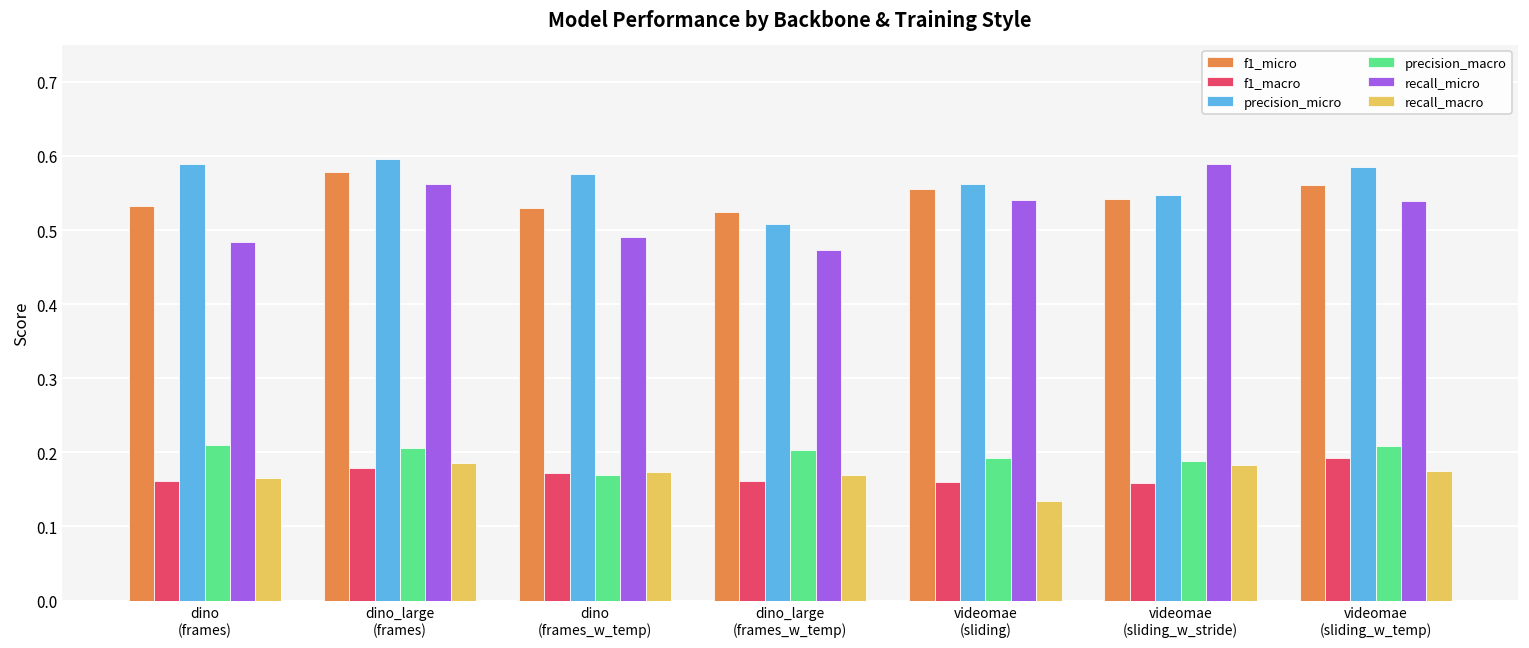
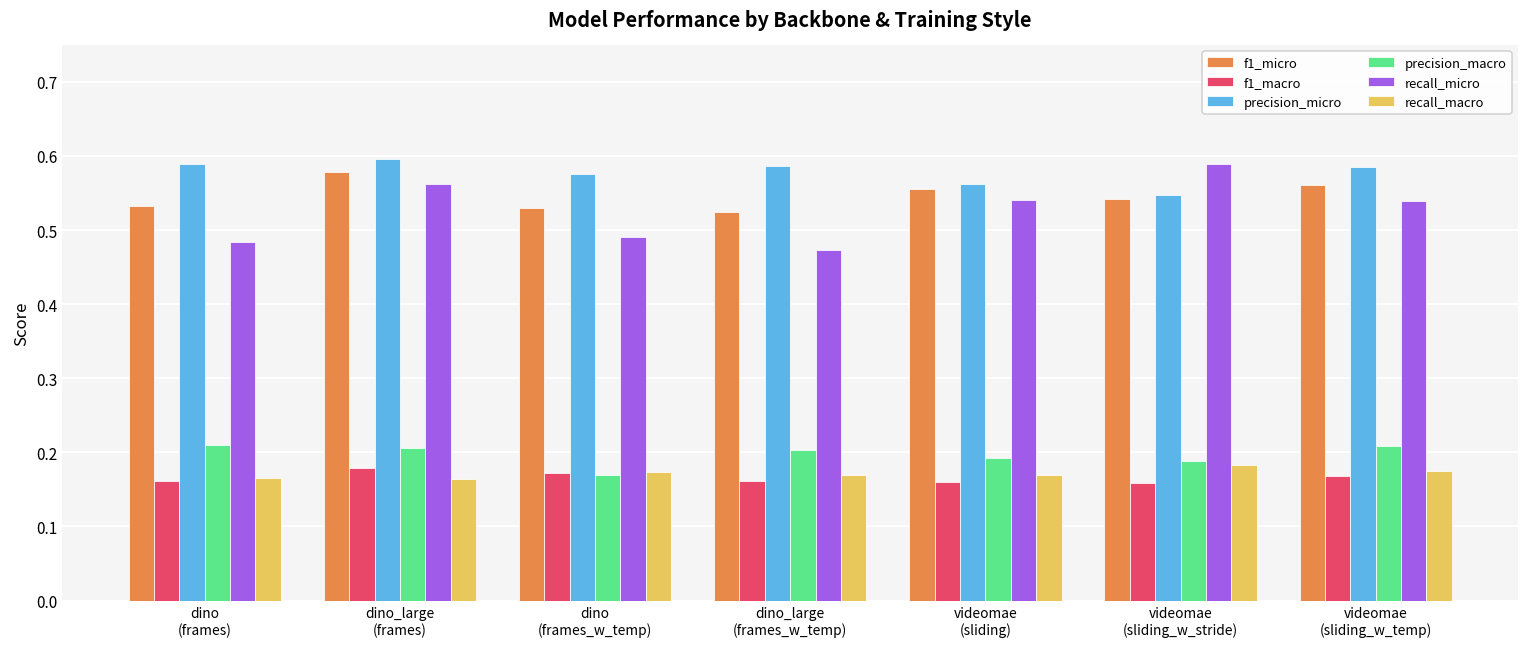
  {
    "f1_micro": {
      "dino (frames)": 0.53,
      "dino_large (frames)": 0.58,
      "dino (frames_w_temp)": 0.53,
      "dino_large (frames_w_temp)": 0.52,
      "videomae (sliding)": 0.56,
      "videomae (sliding_w_stride)": 0.54,
      "videomae (sliding_w_temp)": 0.56
    },
    "f1_macro": {
      "dino (frames)": 0.16,
      "dino_large (frames)": 0.18,
      "dino (frames_w_temp)": 0.17,
      "dino_large (frames_w_temp)": 0.16,
      "videomae (sliding)": 0.16,
      "videomae (sliding_w_stride)": 0.16,
-     "videomae (sliding_w_temp)": 0.19
+     "videomae (sliding_w_temp)": 0.17
    },
    "precision_micro": {
      "dino (frames)": 0.59,
      "dino_large (frames)": 0.60,
      "dino (frames_w_temp)": 0.58,
-     "dino_large (frames_w_temp)": 0.51,
+     "dino_large (frames_w_temp)": 0.59,
      "videomae (sliding)": 0.56,
      "videomae (sliding_w_stride)": 0.55,
      "videomae (sliding_w_temp)": 0.59
    },
    "precision_macro": {
      "dino (frames)": 0.21,
      "dino_large (frames)": 0.21,
      "dino (frames_w_temp)": 0.17,
      "dino_large (frames_w_temp)": 0.20,
      "videomae (sliding)": 0.19,
      "videomae (sliding_w_stride)": 0.19,
      "videomae (sliding_w_temp)": 0.21
    },
    "recall_micro": {
      "dino (frames)": 0.48,
      "dino_large (frames)": 0.56,
      "dino (frames_w_temp)": 0.49,
      "dino_large (frames_w_temp)": 0.47,
      "videomae (sliding)": 0.54,
      "videomae (sliding_w_stride)": 0.59,
      "videomae (sliding_w_temp)": 0.54
    },
    "recall_macro": {
      "dino (frames)": 0.17,
-     "dino_large (frames)": 0.19,
+     "dino_large (frames)": 0.16,
      "dino (frames_w_temp)": 0.17,
      "dino_large (frames_w_temp)": 0.17,
-     "videomae (sliding)": 0.13,
+     "videomae (sliding)": 0.17,
      "videomae (sliding_w_stride)": 0.18,
      "videomae (sliding_w_temp)": 0.18
    }
  }
